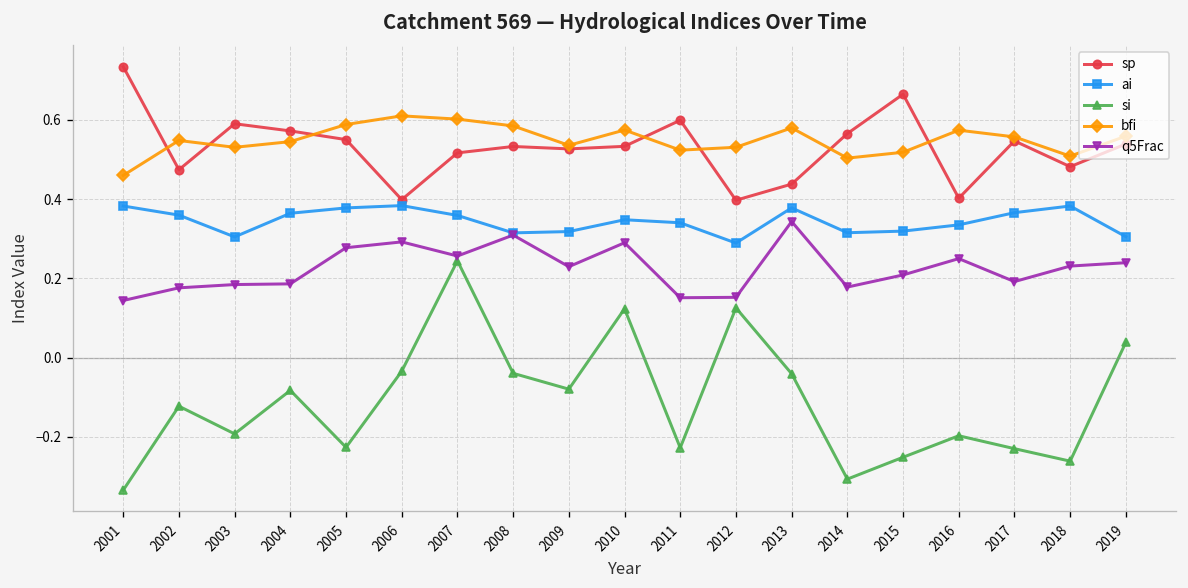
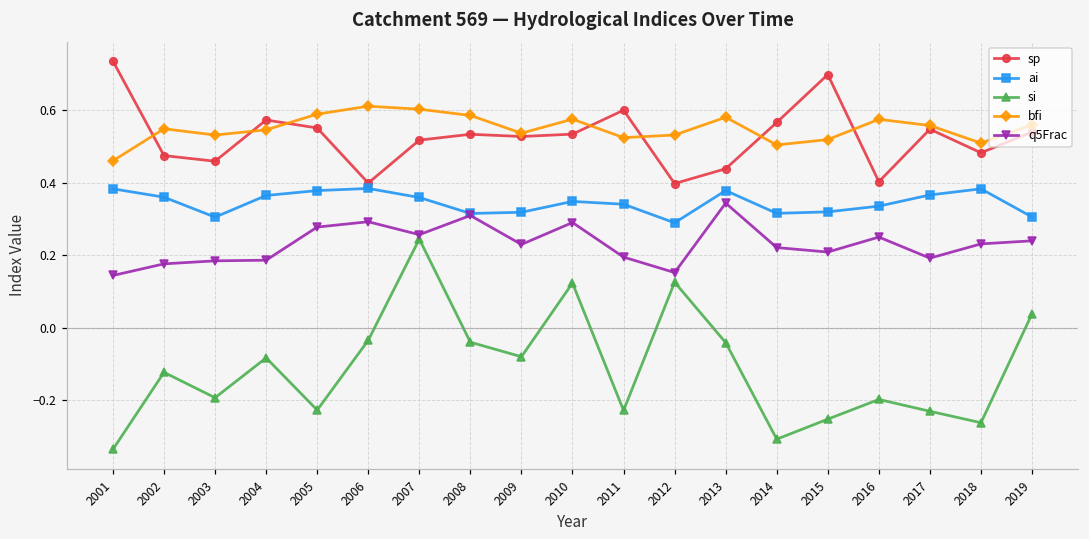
  {
    "sp": {
      "2001": 0.73,
      "2002": 0.47,
-     "2003": 0.59,
+     "2003": 0.46,
      "2004": 0.57,
      "2005": 0.55,
      "2006": 0.40,
      "2007": 0.52,
      "2008": 0.53,
      "2009": 0.53,
      "2010": 0.53,
      "2011": 0.60,
      "2012": 0.40,
      "2013": 0.44,
      "2014": 0.57,
-     "2015": 0.66,
+     "2015": 0.70,
      "2016": 0.40,
      "2017": 0.55,
      "2018": 0.48
    },
    "ai": {
      "2001": 0.38,
      "2002": 0.36,
      "2003": 0.30,
      "2004": 0.36,
      "2005": 0.38,
      "2006": 0.38,
      "2007": 0.36,
      "2009": 0.32,
      "2010": 0.35,
      "2011": 0.34,
      "2012": 0.29,
      "2013": 0.38,
      "2014": 0.32,
      "2015": 0.32,
      "2016": 0.33,
      "2017": 0.37,
      "2018": 0.38,
      "2019": 0.31
    },
    "si": {
      "2001": -0.33,
      "2002": -0.12,
      "2003": -0.19,
      "2004": -0.08,
      "2005": -0.23,
      "2006": -0.03,
      "2007": 0.24,
      "2008": -0.04,
      "2009": -0.08,
      "2010": 0.12,
      "2011": -0.23,
      "2012": 0.13,
      "2013": -0.04,
      "2014": -0.31,
      "2015": -0.25,
      "2016": -0.20,
      "2017": -0.23,
      "2018": -0.26,
      "2019": 0.04
    },
    "bfi": {
      "2001": 0.46,
      "2002": 0.55,
      "2003": 0.53,
      "2004": 0.55,
      "2005": 0.59,
      "2006": 0.61,
      "2007": 0.60,
      "2008": 0.58,
      "2009": 0.54,
      "2010": 0.57,
      "2011": 0.52,
      "2012": 0.53,
      "2013": 0.58,
      "2014": 0.50,
      "2015": 0.52,
      "2016": 0.57,
      "2017": 0.56,
      "2018": 0.51
    },
    "q5Frac": {
      "2001": 0.14,
      "2002": 0.18,
      "2003": 0.18,
      "2004": 0.19,
      "2005": 0.28,
      "2006": 0.29,
      "2007": 0.26,
      "2009": 0.23,
      "2010": 0.29,
-     "2011": 0.15,
+     "2011": 0.19,
      "2012": 0.15,
      "2013": 0.34,
-     "2014": 0.18,
+     "2014": 0.22,
      "2015": 0.21,
      "2016": 0.25,
      "2017": 0.19,
      "2018": 0.23,
      "2019": 0.24
    }
  }
